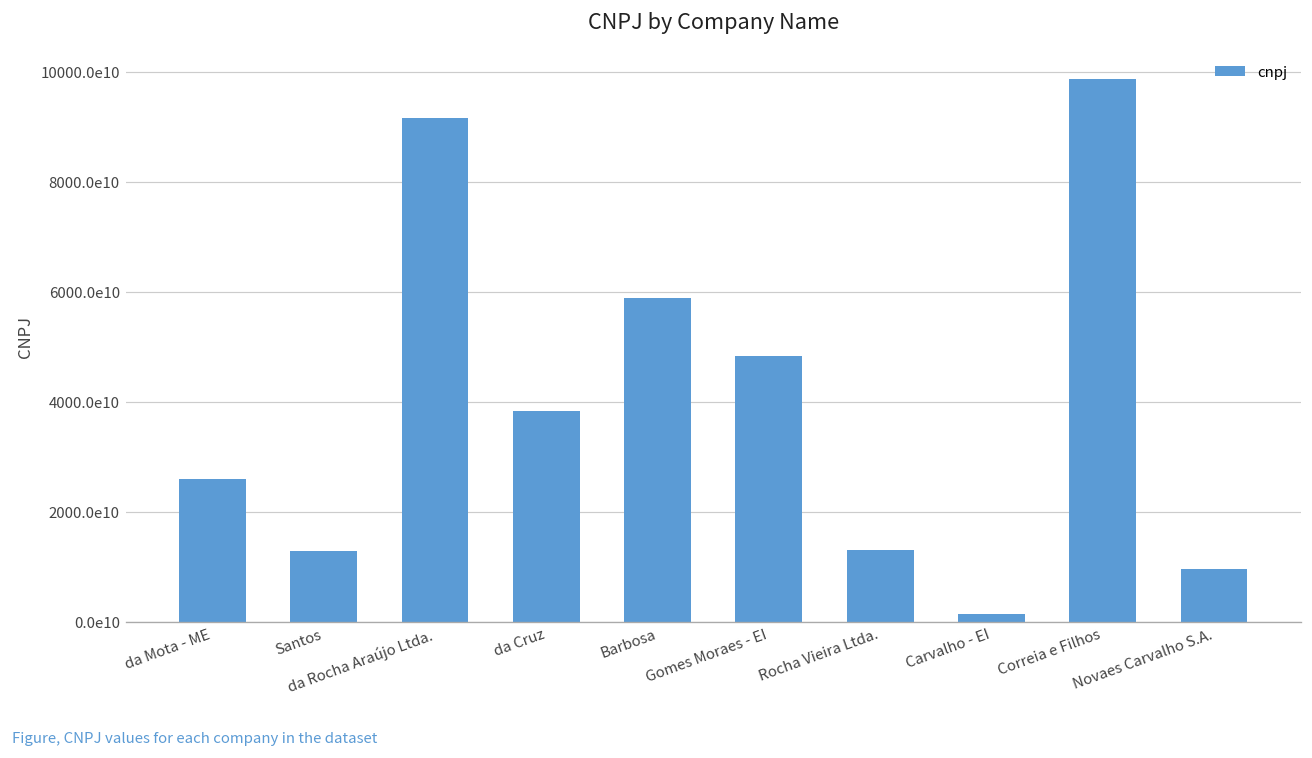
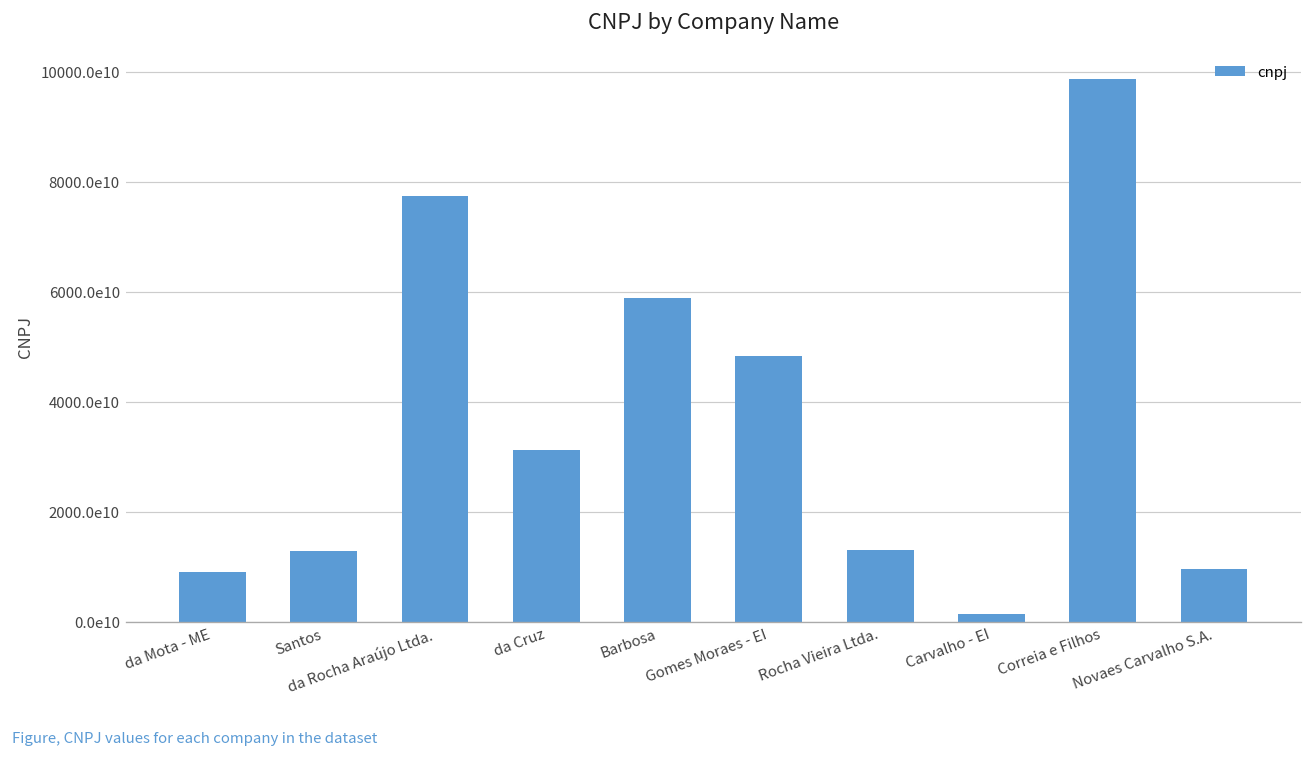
  {
-   "da Mota - ME": 26000000000000,
+   "da Mota - ME": 9000000000000,
    "Santos": 13000000000000,
-   "da Rocha Araújo Ltda.": 92000000000000,
-   "da Cruz": 38000000000000,
+   "da Rocha Araújo Ltda.": 77000000000000,
+   "da Cruz": 31000000000000,
    "Barbosa": 59000000000000,
    "Gomes Moraes - EI": 48000000000000,
    "Rocha Vieira Ltda.": 13000000000000,
    "Carvalho - EI": 1000000000000,
    "Correia e Filhos": 99000000000000,
    "Novaes Carvalho S.A.": 10000000000000
  }
